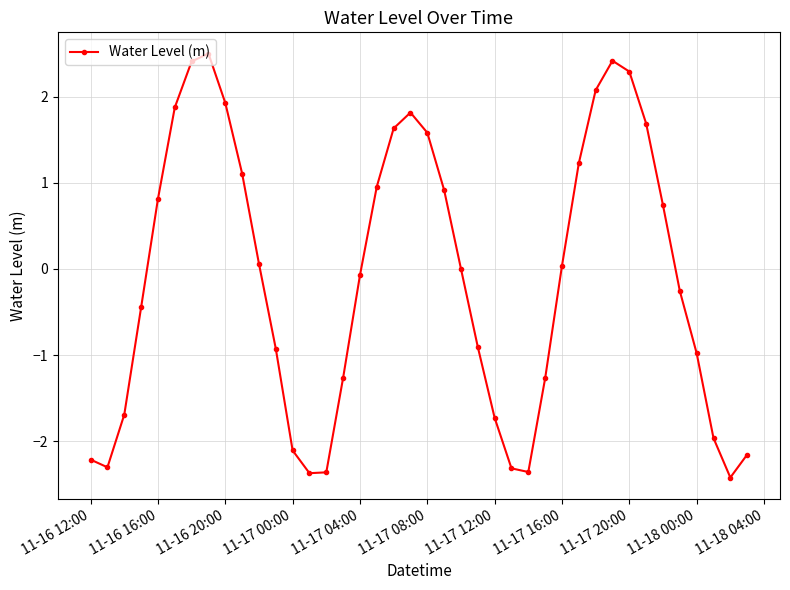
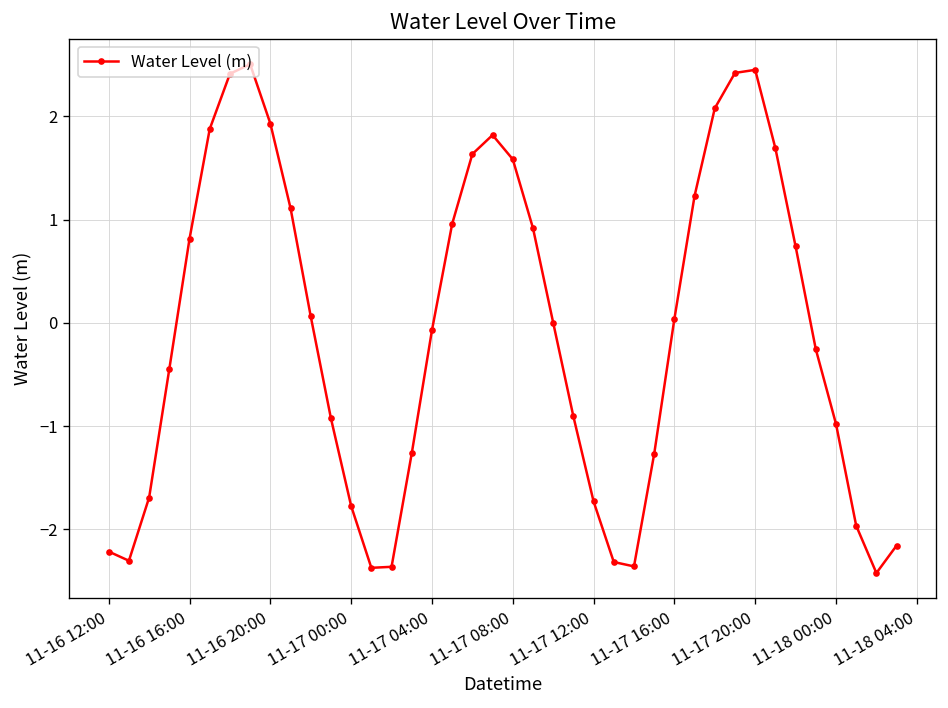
  {
    "11-16 12:00": -2.2,
    "11-16 16:00": 0.8,
    "11-16 20:00": 1.9,
-   "11-17 00:00": -2.1,
+   "11-17 00:00": -1.8,
    "11-17 04:00": -0.1,
    "11-17 08:00": 1.6,
    "11-17 12:00": -1.7,
    "11-17 16:00": 0.0,
-   "11-17 20:00": 2.3,
+   "11-17 20:00": 2.4,
    "11-18 00:00": -1.0
  }
